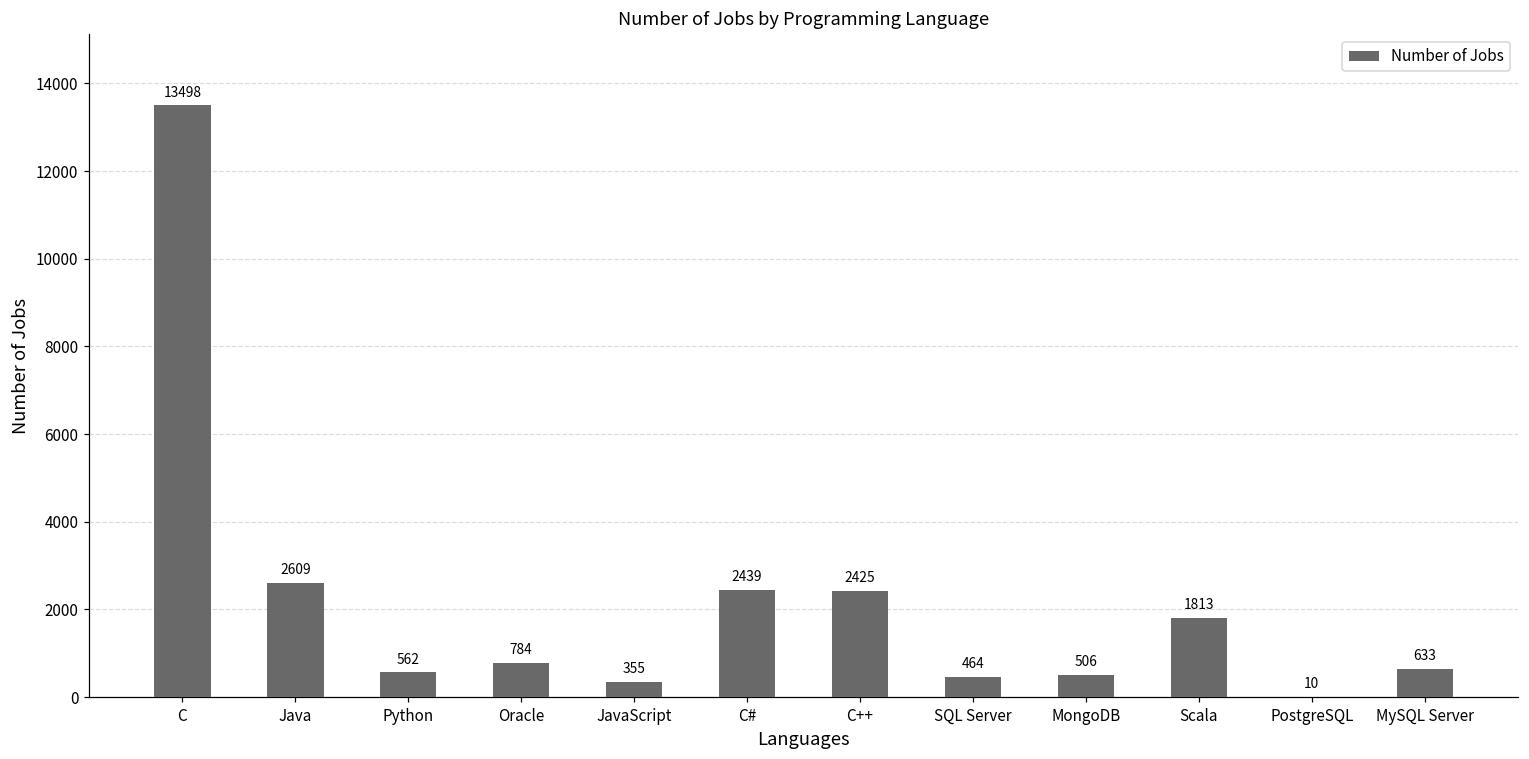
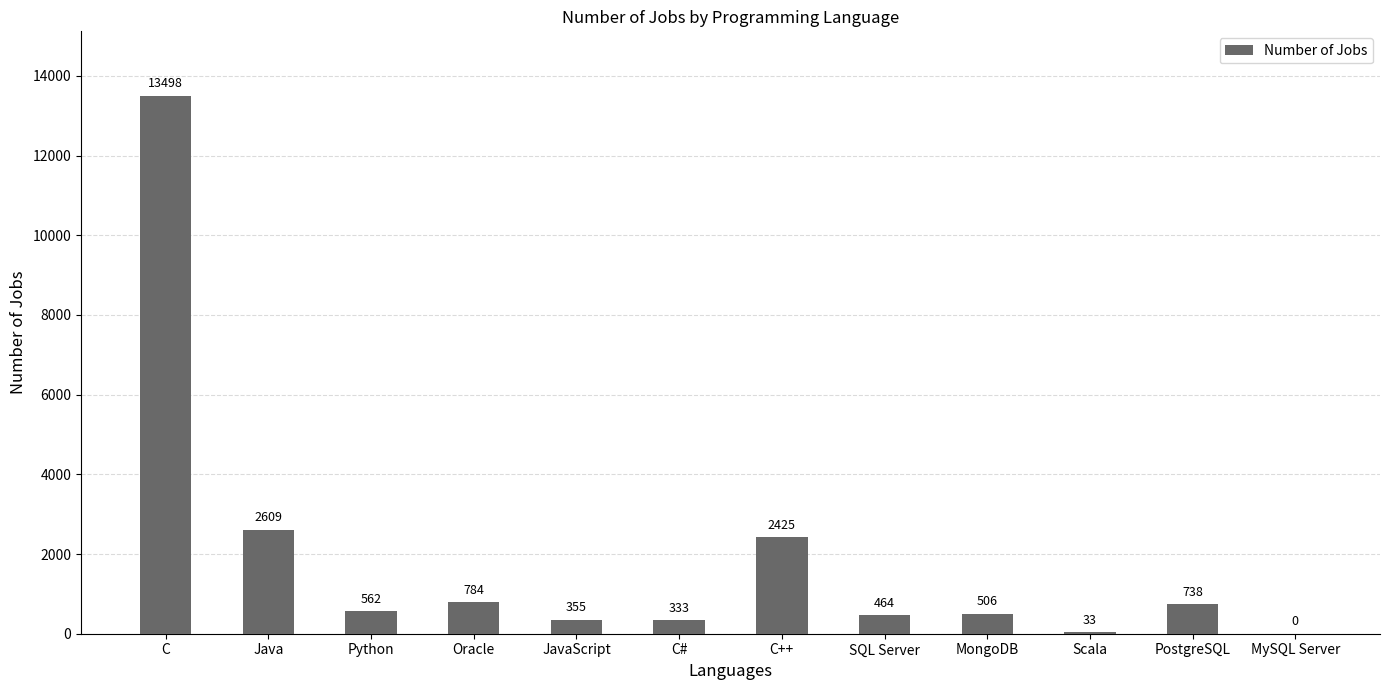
  {
    "C": 13498,
    "Java": 2609,
    "Python": 562,
    "Oracle": 784,
    "JavaScript": 355,
-   "C#": 2439,
+   "C#": 333,
    "C++": 2425,
    "SQL Server": 464,
    "MongoDB": 506,
-   "Scala": 1813,
-   "PostgreSQL": 10,
-   "MySQL Server": 633
+   "Scala": 33,
+   "PostgreSQL": 738,
+   "MySQL Server": 0
  }
